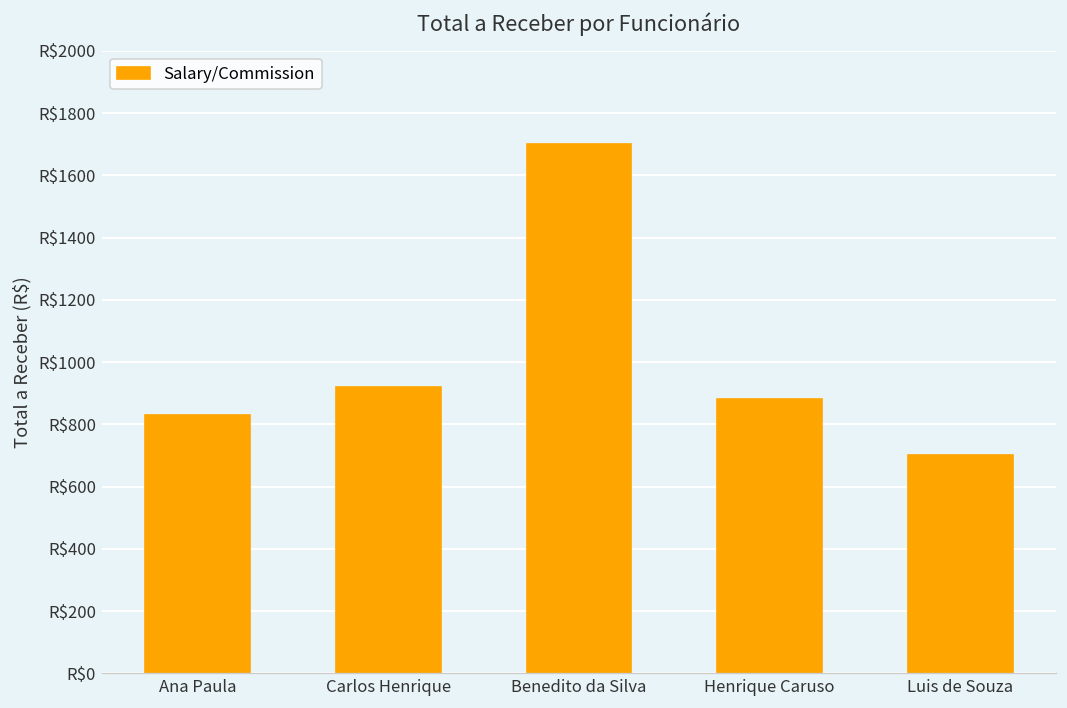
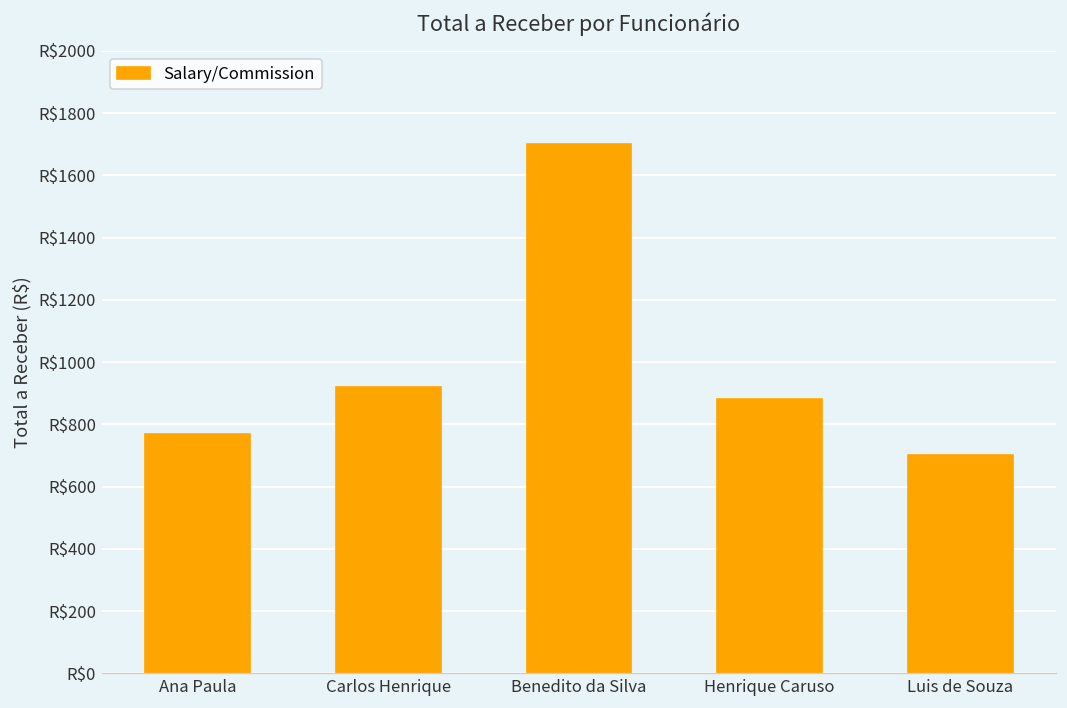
  {
-   "Ana Paula": "R$830",
+   "Ana Paula": "R$770",
    "Carlos Henrique": "R$920",
    "Benedito da Silva": "R$1700",
    "Henrique Caruso": "R$880",
    "Luis de Souza": "R$700"
  }
